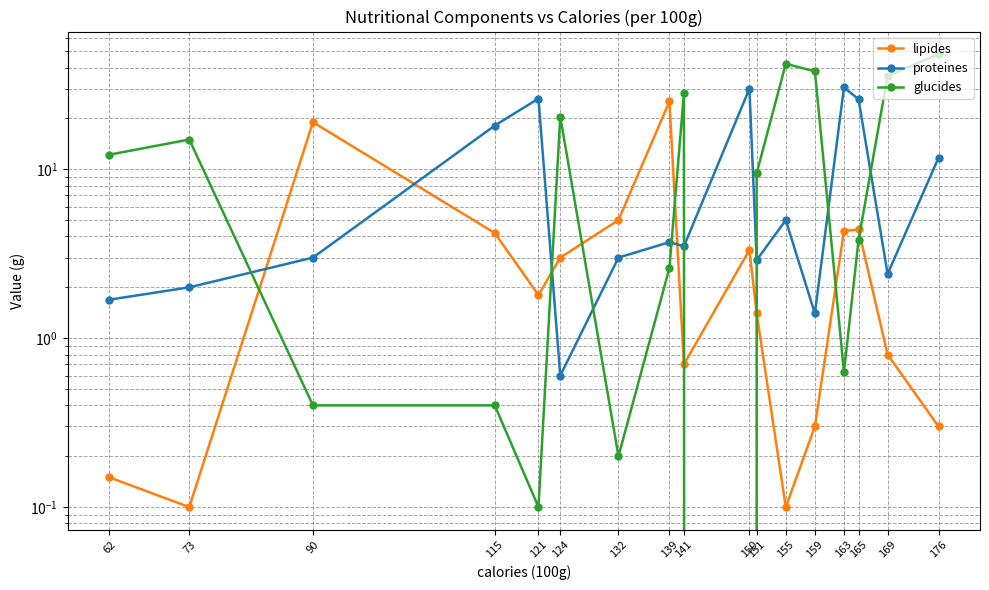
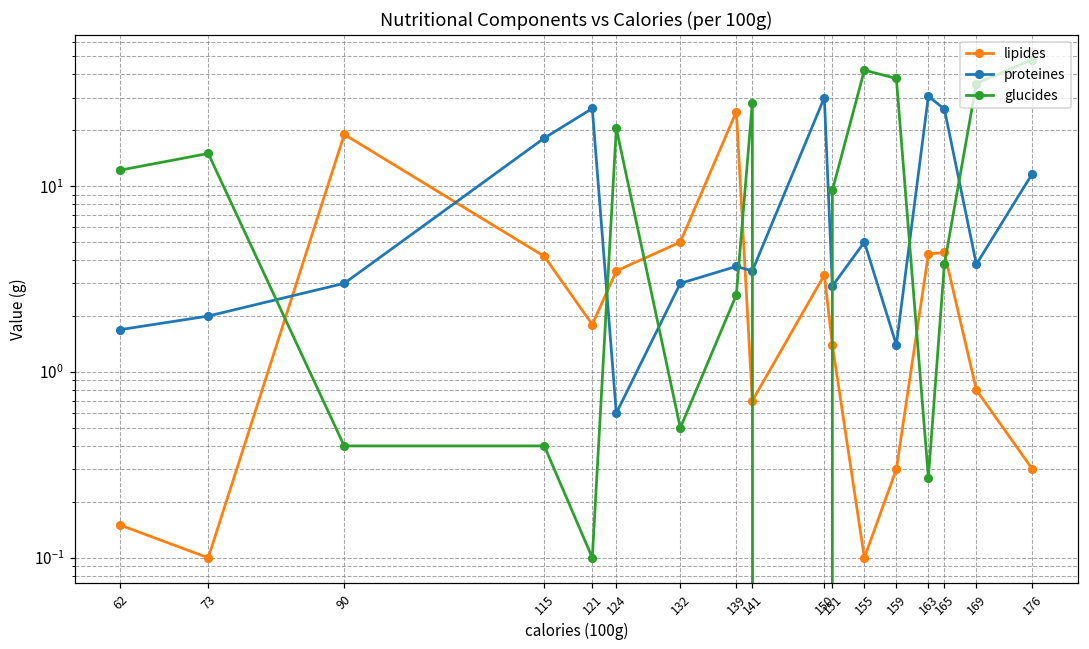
  {
    "lipides": {
      "62": 0.15,
      "73": 0.1,
      "90": 19,
      "115": 4.2,
      "121": 1.8,
-     "124": 3.0,
+     "124": 3.5,
      "132": 5.0,
      "139": 25,
      "141": 0.7,
      "150": 3.3,
      "151": 1.4,
      "155": 0.1,
      "159": 0.3,
      "163": 4.3,
      "165": 4.4,
      "169": 0.8,
      "176": 0.3
    },
    "proteines": {
      "62": 1.7,
      "73": 2.0,
      "90": 3.0,
      "115": 18,
      "121": 26,
      "124": 0.6,
      "132": 3.0,
      "139": 3.7,
      "141": 3.5,
      "150": 30,
      "151": 2.9,
      "155": 5.0,
      "159": 1.4,
      "163": 31,
      "165": 26,
-     "169": 2.4,
+     "169": 3.8,
      "176": 12
    },
    "glucides": {
      "62": 12,
      "73": 15,
      "90": 0.40,
      "115": 0.40,
      "121": 0.10,
      "124": 21,
-     "132": 0.2,
+     "132": 0.5,
      "139": 2.6,
      "141": 28,
      "151": 10,
      "155": 42,
      "159": 38,
-     "163": 0.63,
+     "163": 0.27,
      "165": 3.8
    }
  }
